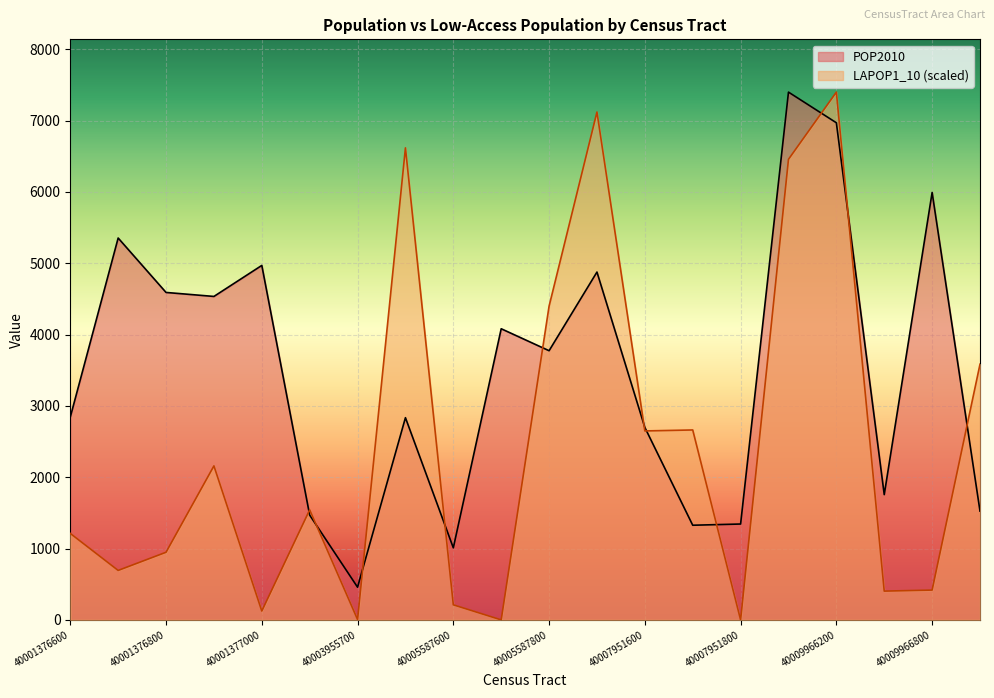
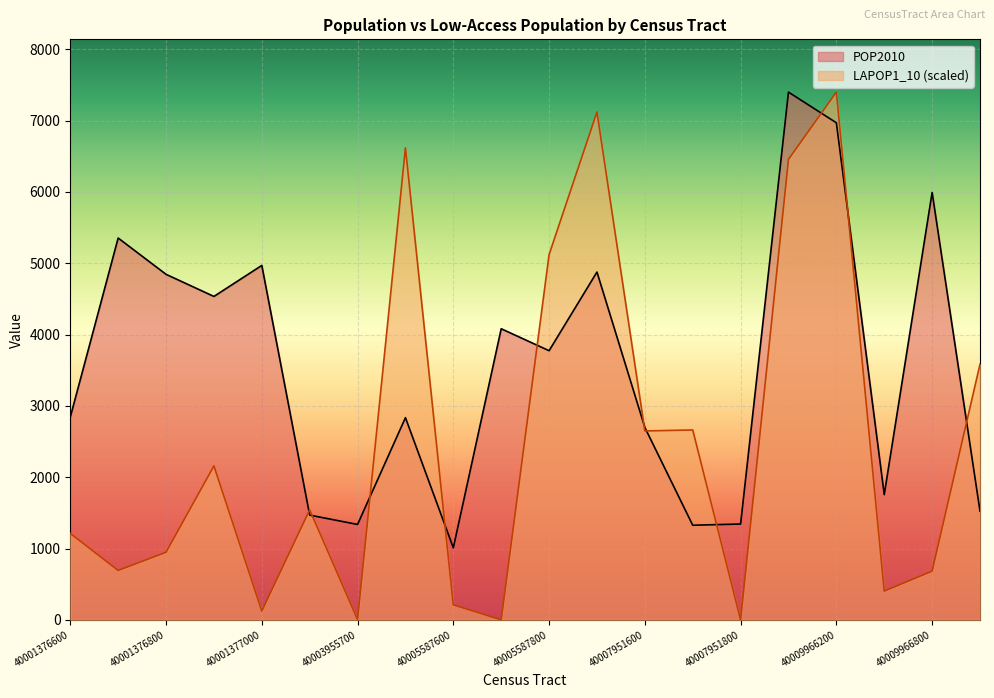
  {
    "POP2010": {
      "40001376600": 2800,
-     "40001376800": 4600,
+     "40001376800": 4800,
      "40001377000": 5000,
-     "40003955700": 500,
+     "40003955700": 1300,
      "40005587600": 1000,
      "40005587800": 3800,
      "40007951600": 2700,
      "40007951800": 1300,
      "40009966200": 7000,
      "40009966800": 6000
    },
    "LAPOP1_10 (scaled)": {
      "40001376600": 1200,
      "40001376800": 900,
      "40001377000": 100,
      "40003955700": 0,
      "40005587600": 200,
-     "40005587800": 4400,
+     "40005587800": 5100,
      "40007951600": 2600,
      "40007951800": 0,
      "40009966200": 7400,
-     "40009966800": 400
+     "40009966800": 700
    }
  }
